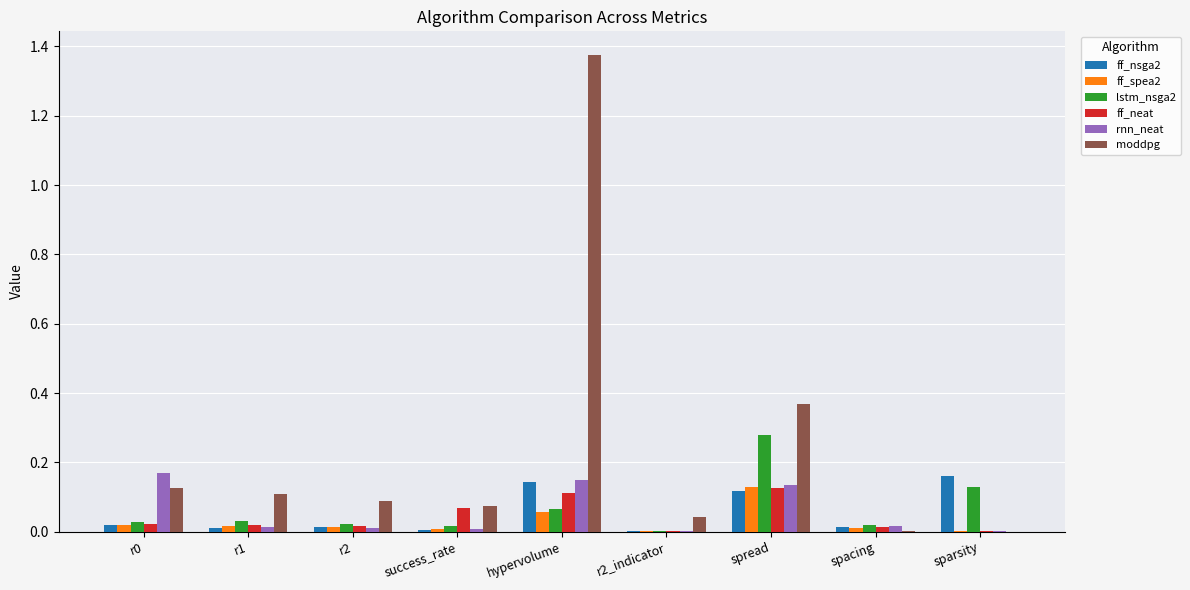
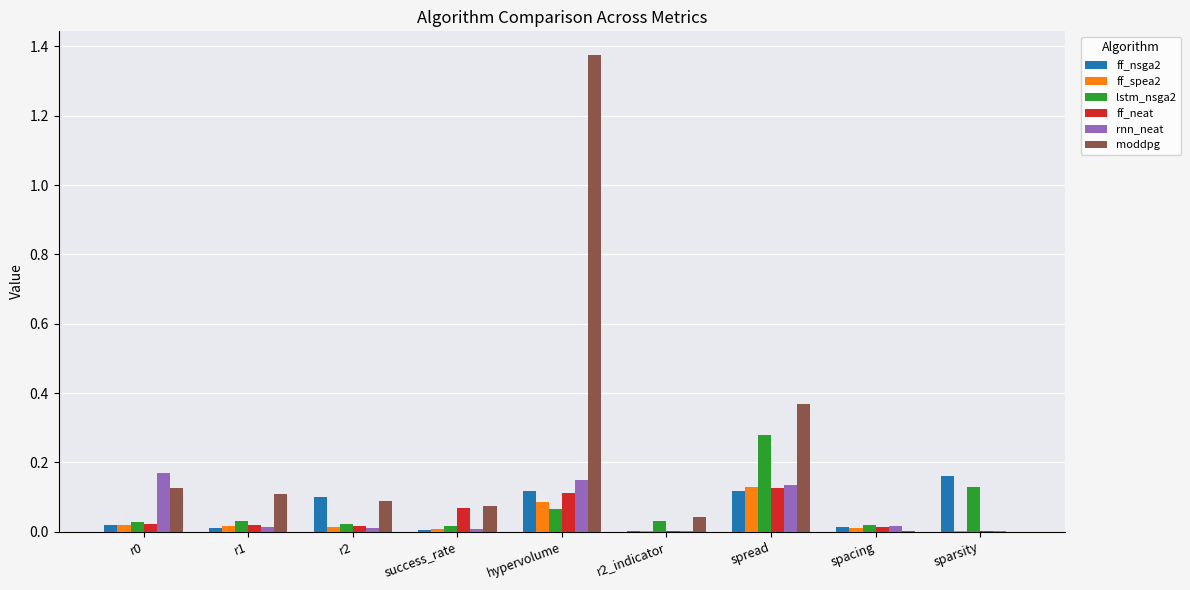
  {
    "ff_nsga2": {
      "r0": 0.02,
      "r1": 0.01,
-     "r2": 0.01,
-     "hypervolume": 0.14,
+     "r2": 0.10,
+     "hypervolume": 0.12,
      "spread": 0.12,
      "spacing": 0.01,
      "sparsity": 0.16
    },
    "ff_spea2": {
      "r0": 0.02,
      "r1": 0.02,
      "r2": 0.01,
-     "hypervolume": 0.06,
+     "hypervolume": 0.09,
      "spread": 0.13,
      "spacing": 0.01
    },
    "lstm_nsga2": {
      "r0": 0.03,
      "r1": 0.03,
      "r2": 0.02,
      "success_rate": 0.02,
      "hypervolume": 0.07,
-     "r2_indicator": 0.00,
+     "r2_indicator": 0.03,
      "spread": 0.28,
      "spacing": 0.02,
      "sparsity": 0.13
    },
    "ff_neat": {
      "r0": 0.02,
      "r1": 0.02,
      "r2": 0.02,
      "success_rate": 0.07,
      "hypervolume": 0.11,
      "spread": 0.13,
      "spacing": 0.02
    },
    "rnn_neat": {
      "r0": 0.17,
      "r1": 0.01,
      "r2": 0.01,
      "hypervolume": 0.15,
      "spread": 0.14,
      "spacing": 0.02
    },
    "moddpg": {
      "r0": 0.13,
      "r1": 0.11,
      "r2": 0.09,
      "success_rate": 0.08,
      "hypervolume": 1.38,
      "r2_indicator": 0.04,
      "spread": 0.37,
      "sparsity": 0.00
    }
  }
